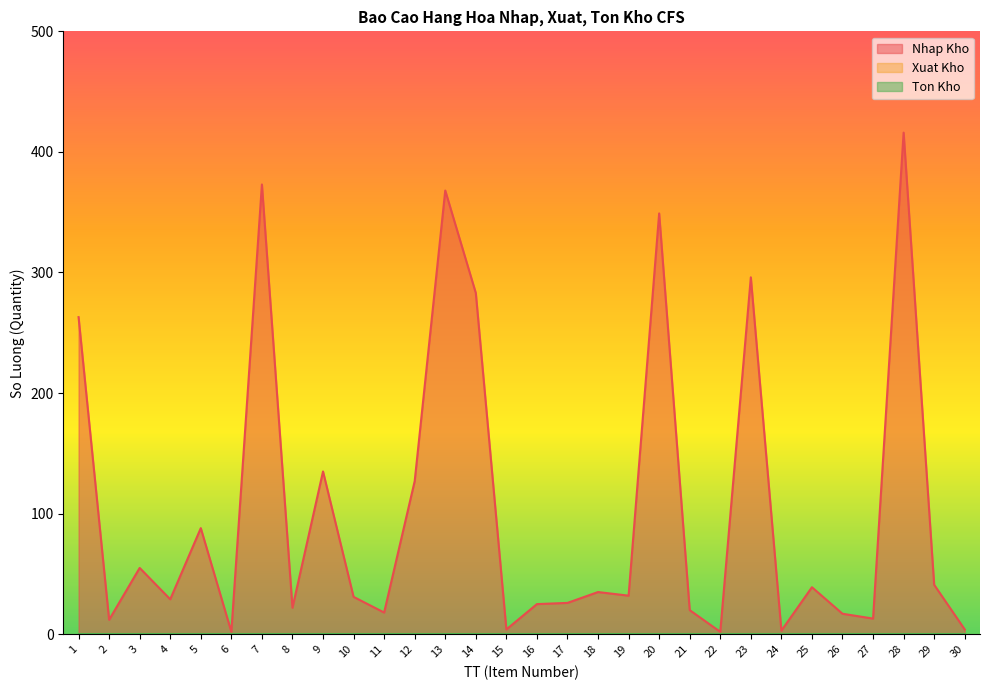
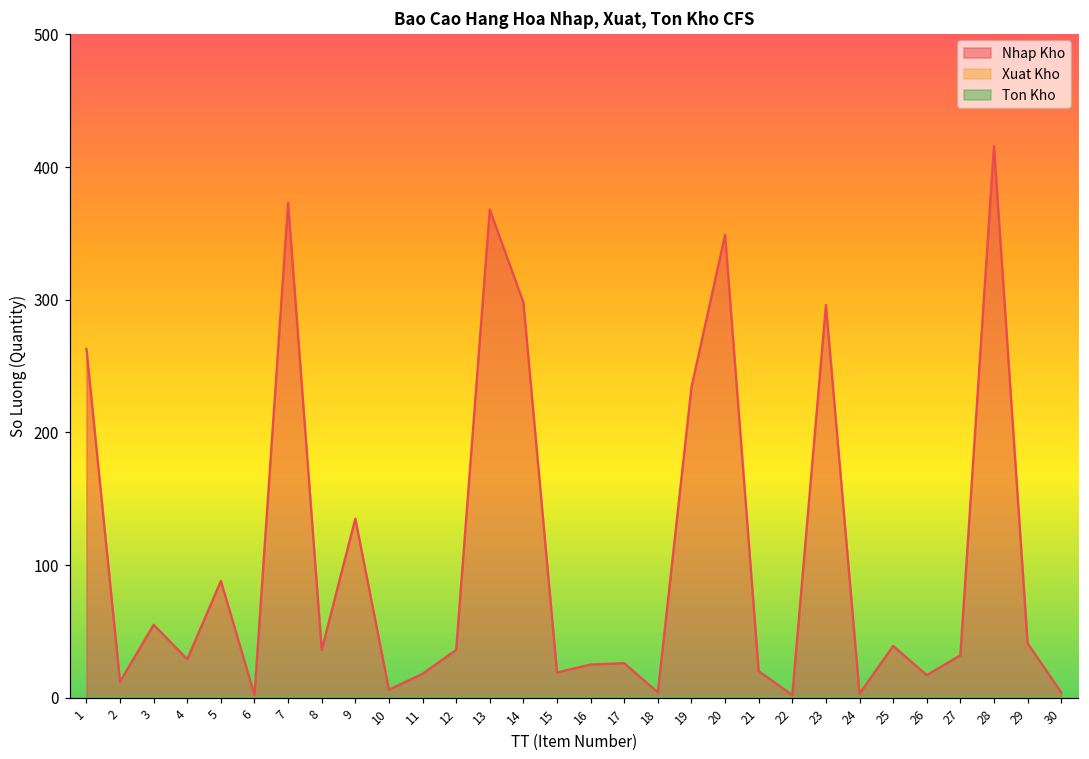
  {
    "Nhap Kho": {
      "1": 263,
      "2": 12,
      "3": 55,
      "4": 29,
      "5": 88,
      "7": 373,
-     "8": 22,
+     "8": 36,
      "9": 135,
-     "10": 31,
+     "10": 6,
      "11": 18,
-     "12": 127,
+     "12": 36,
      "13": 368,
-     "14": 283,
-     "15": 4,
+     "14": 298,
+     "15": 19,
      "16": 25,
      "17": 26,
-     "18": 35,
-     "19": 32,
+     "18": 4,
+     "19": 234,
      "20": 349,
      "21": 20,
      "23": 296,
      "24": 3,
      "25": 39,
      "26": 17,
-     "27": 13,
+     "27": 32,
      "28": 416,
      "29": 41,
      "30": 4
    },
    "Ton Kho": {
      "1": 0,
      "2": 0,
      "3": 0,
      "4": 0,
      "5": 0,
      "7": 0,
      "8": 0,
      "9": 0,
      "10": 0,
      "11": 0,
      "12": 0,
      "13": 0,
      "14": 0,
      "15": 0,
      "16": 0,
      "17": 0,
      "18": 0,
      "19": 0,
      "20": 0,
      "21": 0,
      "23": 0,
      "24": 0,
      "25": 0,
      "26": 0,
      "27": 0,
      "28": 0,
      "29": 0,
      "30": 0
    }
  }
